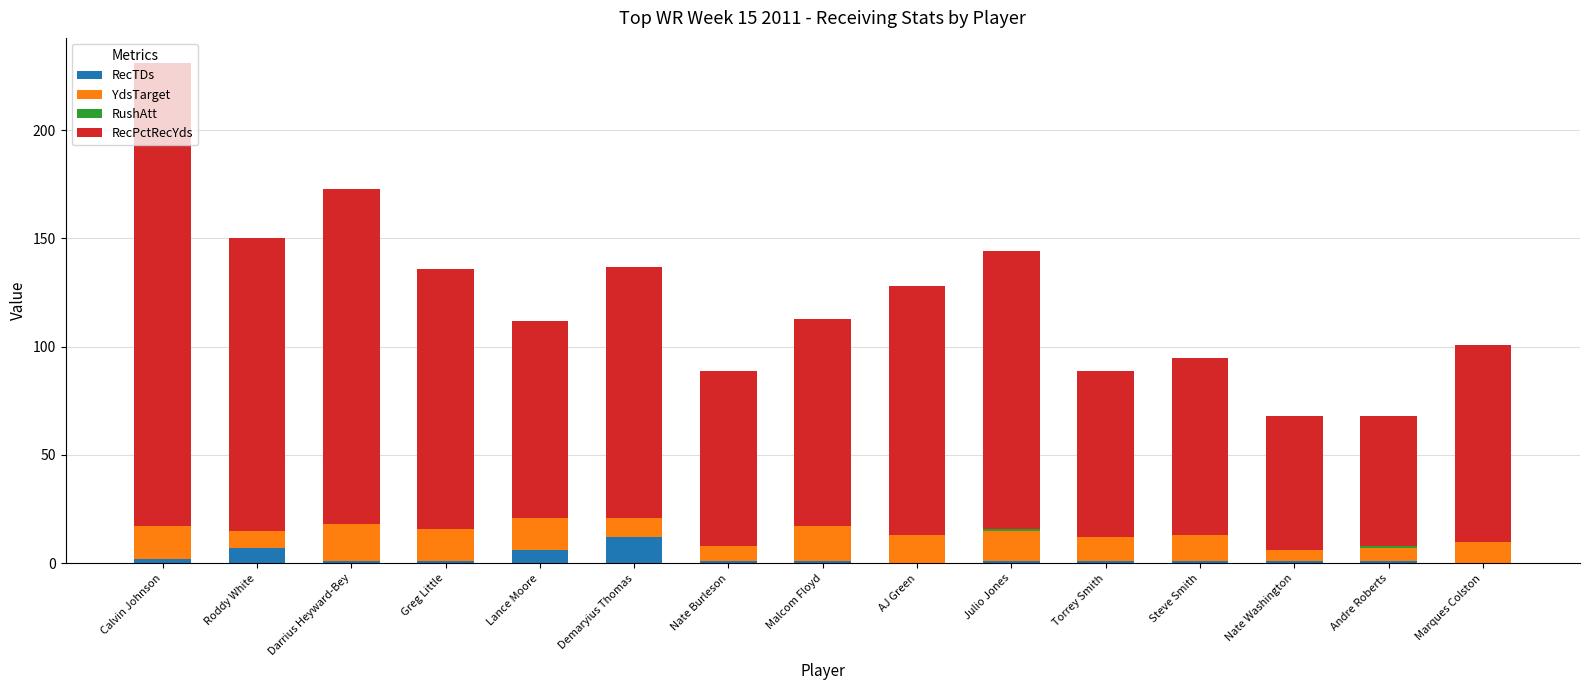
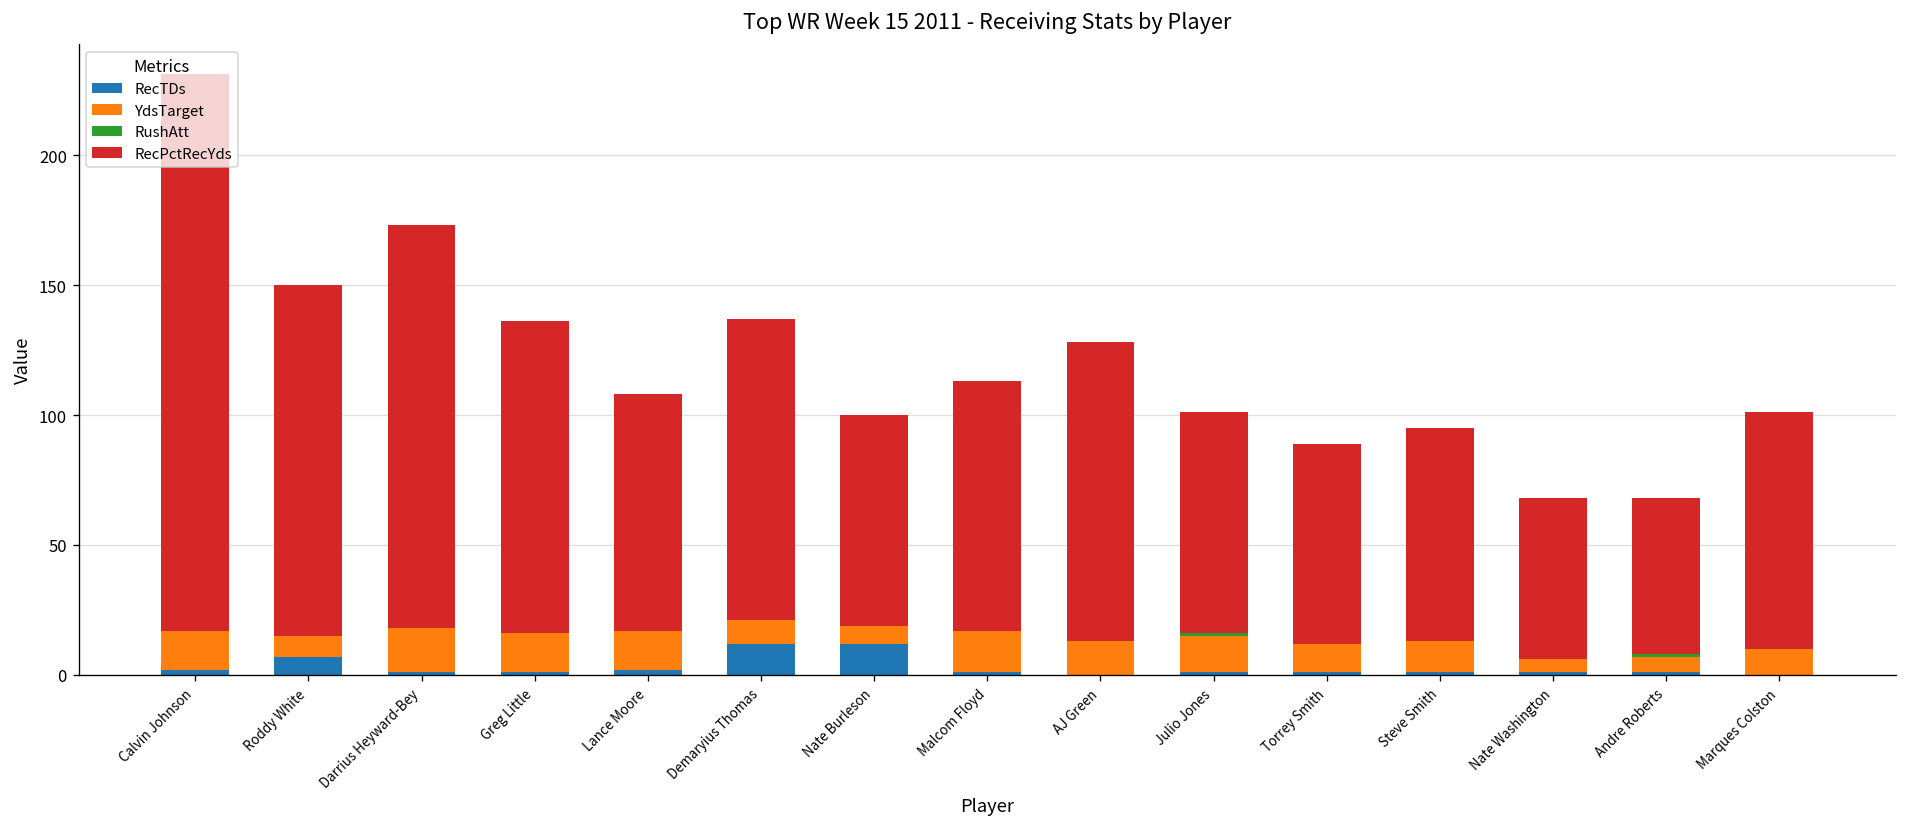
  {
    "RecTDs": {
      "Calvin Johnson": 2,
      "Roddy White": 7,
-     "Lance Moore": 6,
+     "Lance Moore": 2,
      "Demaryius Thomas": 12,
-     "Nate Burleson": 1,
+     "Nate Burleson": 12,
      "AJ Green": 0,
      "Marques Colston": 0
    },
    "YdsTarget": {
      "Calvin Johnson": 15,
      "Roddy White": 8,
      "Darrius Heyward-Bey": 17,
      "Greg Little": 15,
      "Lance Moore": 15,
      "Demaryius Thomas": 9,
      "Nate Burleson": 7,
      "Malcom Floyd": 16,
      "AJ Green": 13,
      "Julio Jones": 14,
      "Torrey Smith": 11,
      "Steve Smith": 12,
      "Nate Washington": 5,
      "Andre Roberts": 6,
      "Marques Colston": 10
    },
    "RushAtt": {
      "Calvin Johnson": 0,
      "Roddy White": 0,
      "Darrius Heyward-Bey": 0,
      "Greg Little": 0,
      "Lance Moore": 0,
      "Demaryius Thomas": 0,
      "Nate Burleson": 0,
      "Malcom Floyd": 0,
      "AJ Green": 0,
      "Torrey Smith": 0,
      "Steve Smith": 0,
      "Nate Washington": 0,
      "Marques Colston": 0
    },
    "RecPctRecYds": {
      "Roddy White": 135,
      "Darrius Heyward-Bey": 155,
      "Greg Little": 120,
      "Lance Moore": 91,
      "Demaryius Thomas": 116,
      "Nate Burleson": 81,
      "Malcom Floyd": 96,
      "AJ Green": 115,
-     "Julio Jones": 128,
+     "Julio Jones": 85,
      "Torrey Smith": 77,
      "Steve Smith": 82,
      "Nate Washington": 62,
      "Andre Roberts": 60,
      "Marques Colston": 91
    }
  }
